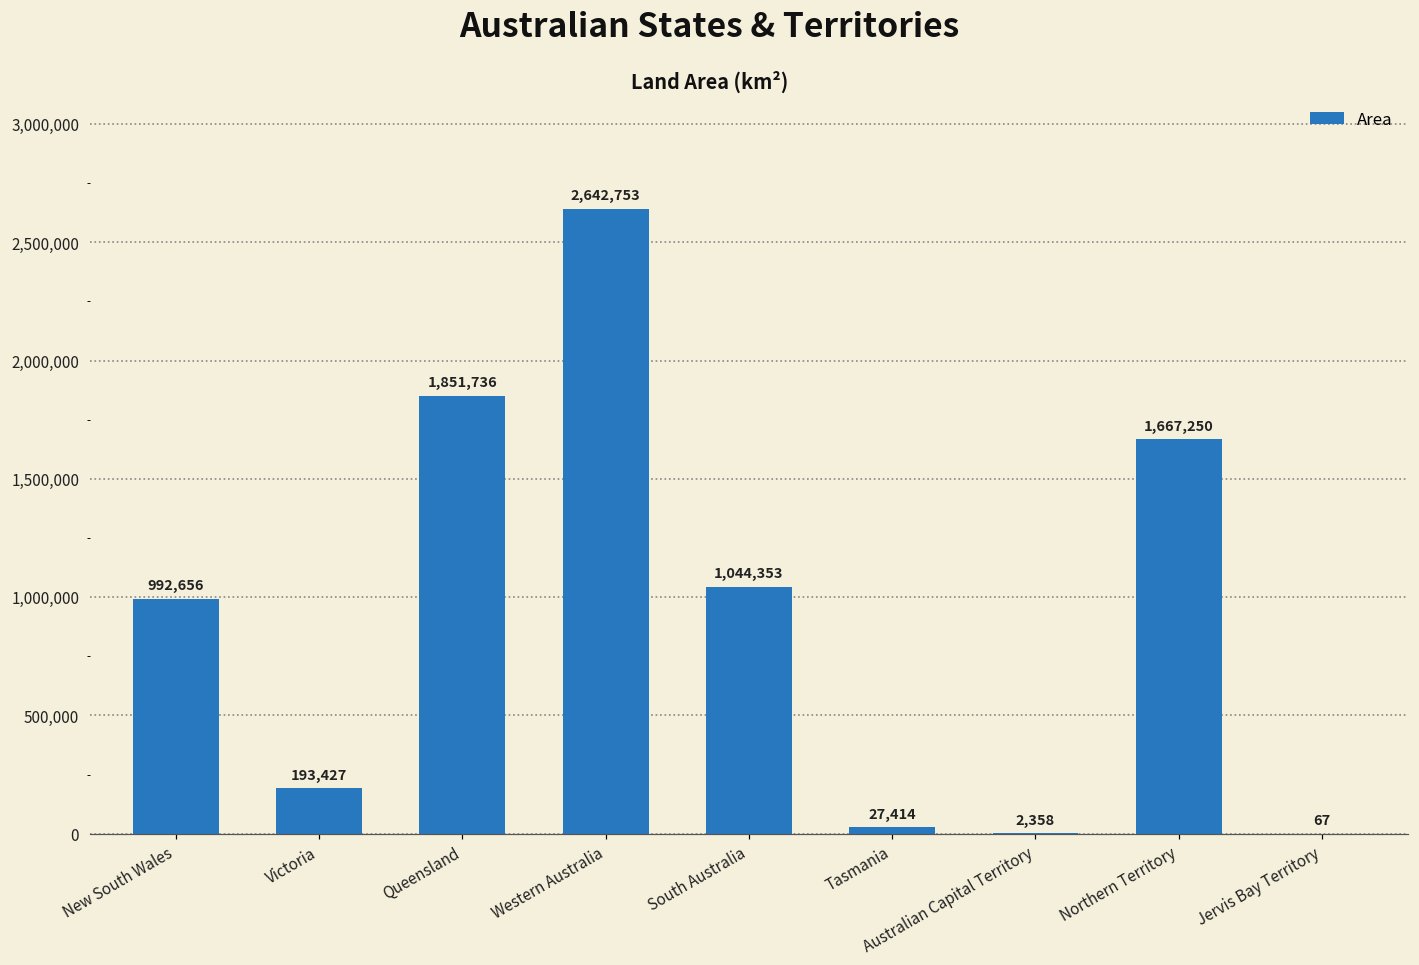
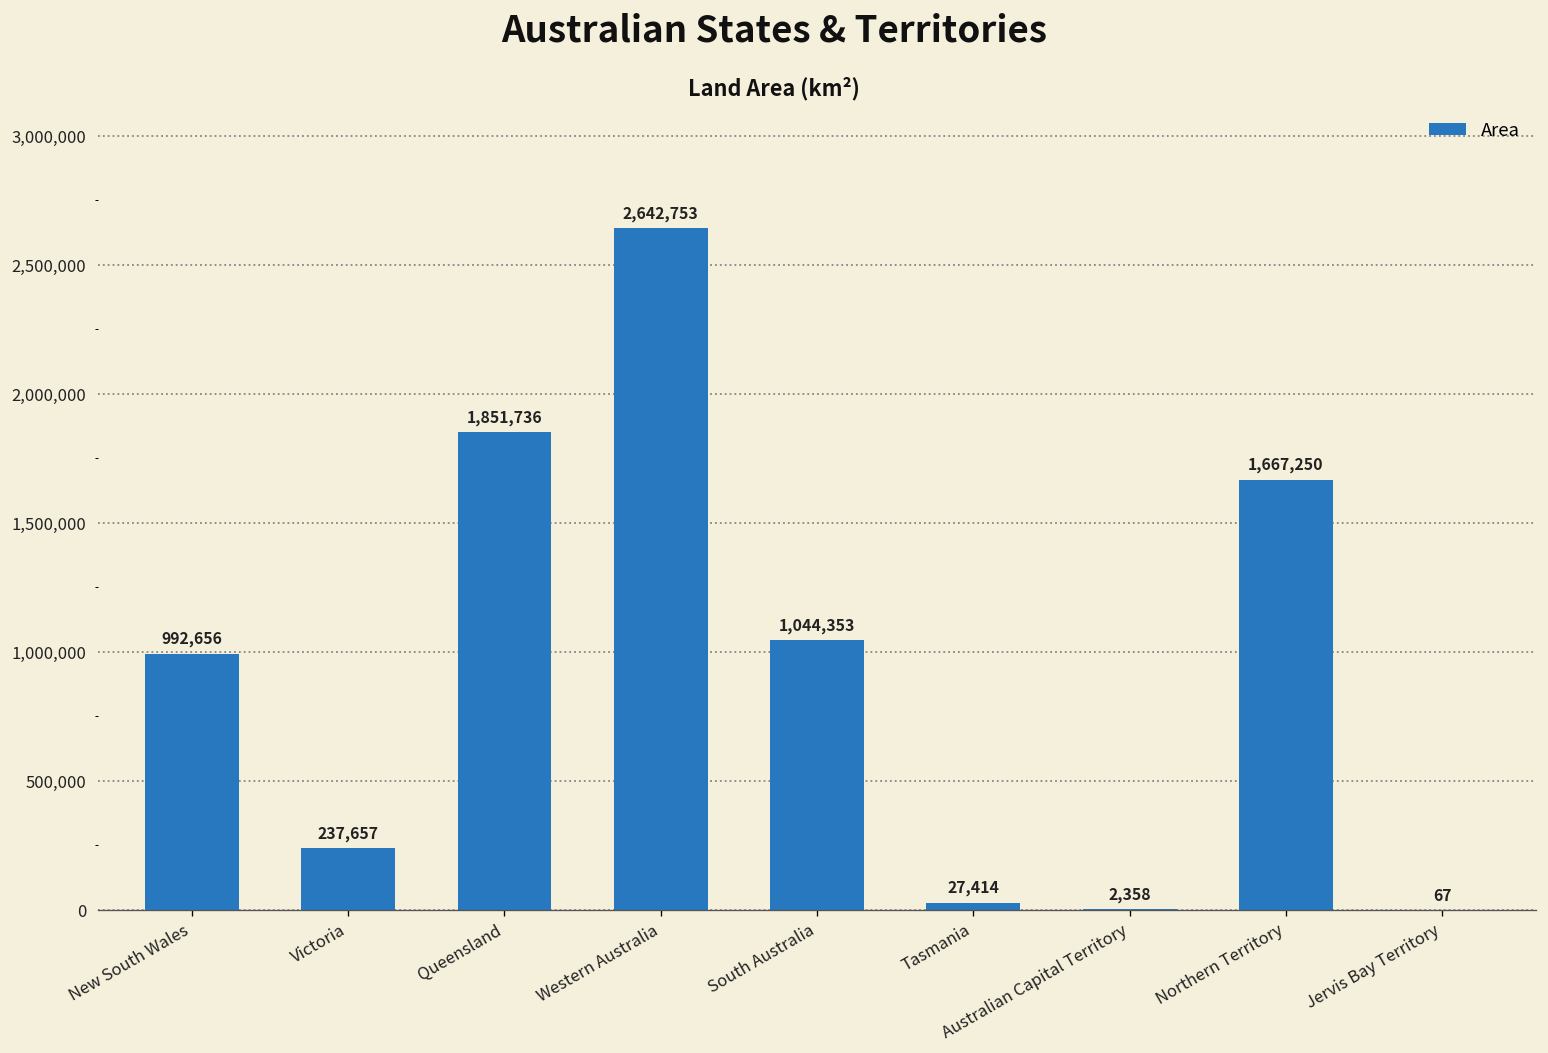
  {
    "New South Wales": "992,656",
-   "Victoria": "193,427",
+   "Victoria": "237,657",
    "Queensland": "1,851,736",
    "Western Australia": "2,642,753",
    "South Australia": "1,044,353",
    "Tasmania": "27,414",
    "Australian Capital Territory": "2,358",
    "Northern Territory": "1,667,250",
    "Jervis Bay Territory": "67"
  }
